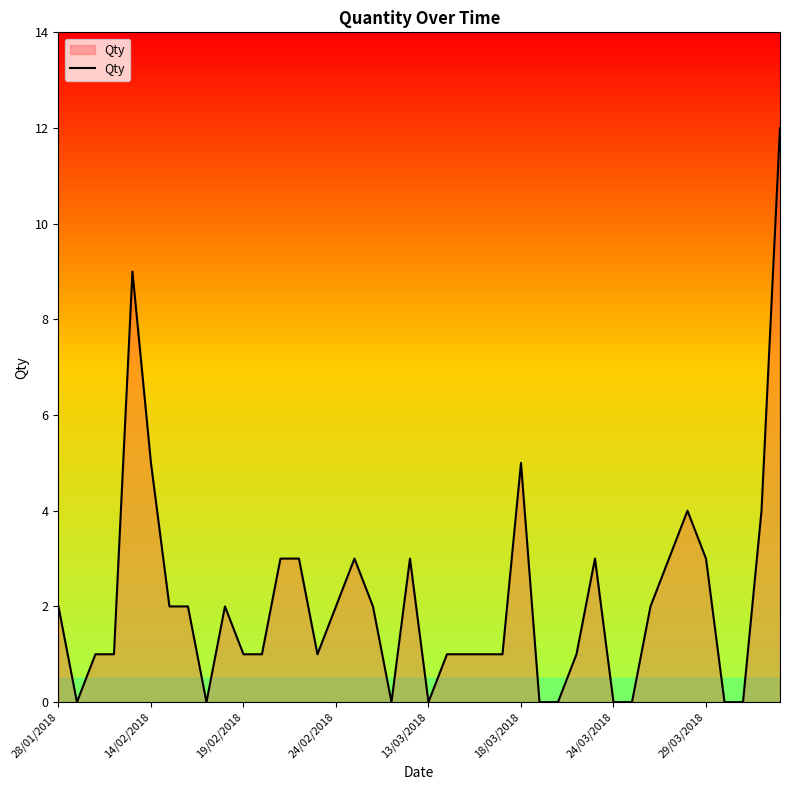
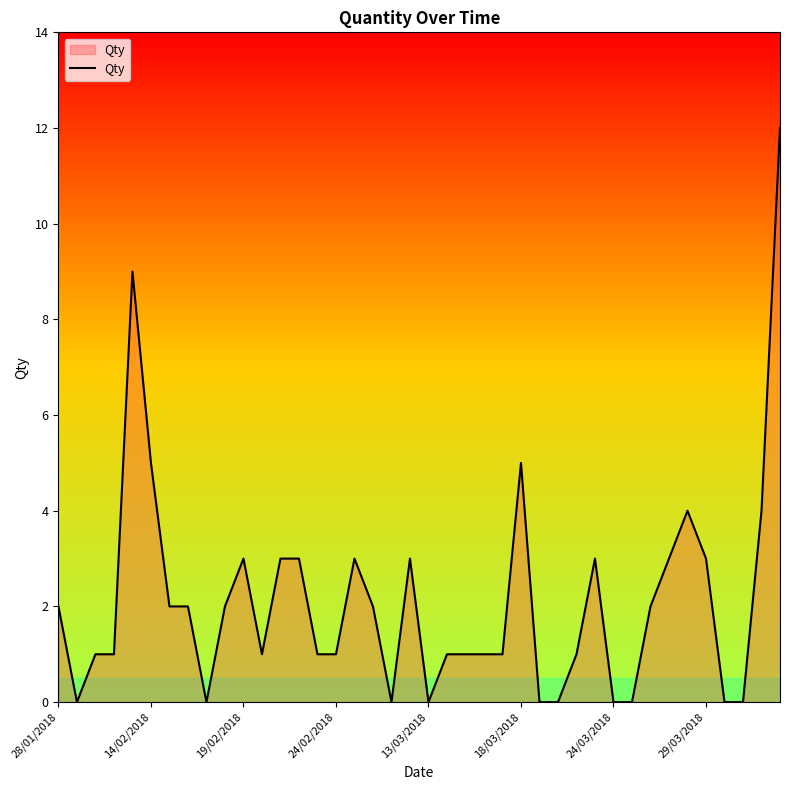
  {
    "28/01/2018": 2,
    "14/02/2018": 5,
-   "19/02/2018": 1,
-   "24/02/2018": 2,
+   "19/02/2018": 3,
+   "24/02/2018": 1,
    "18/03/2018": 5,
    "29/03/2018": 3
  }
